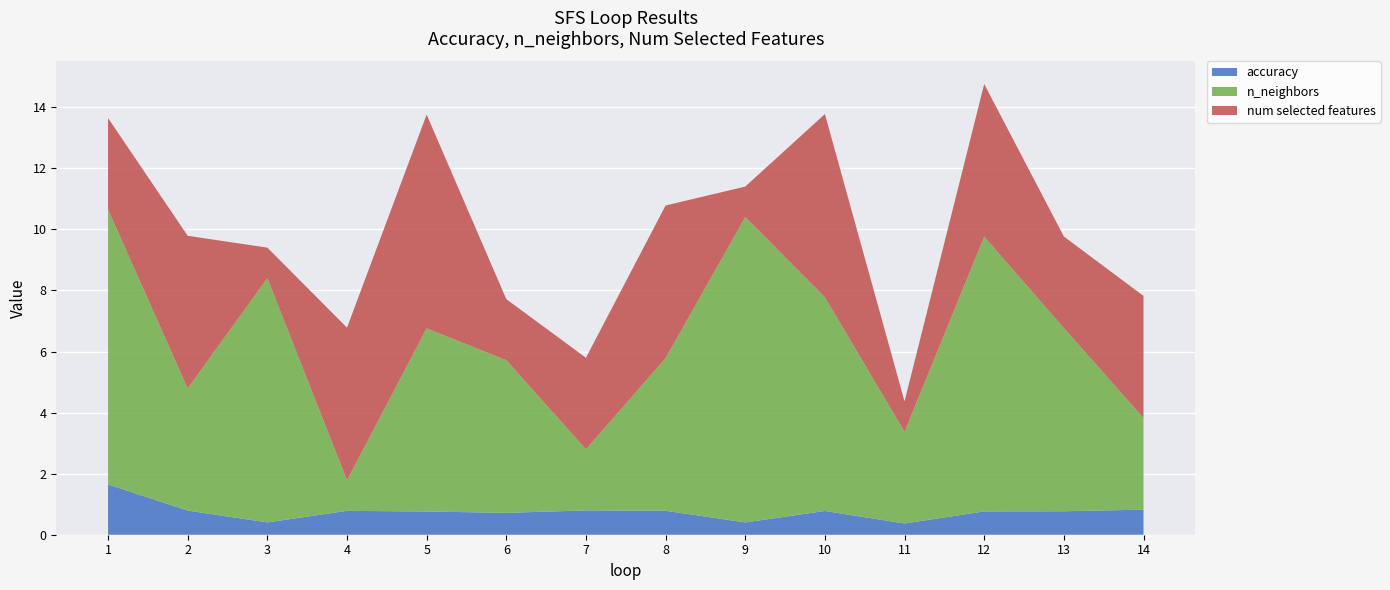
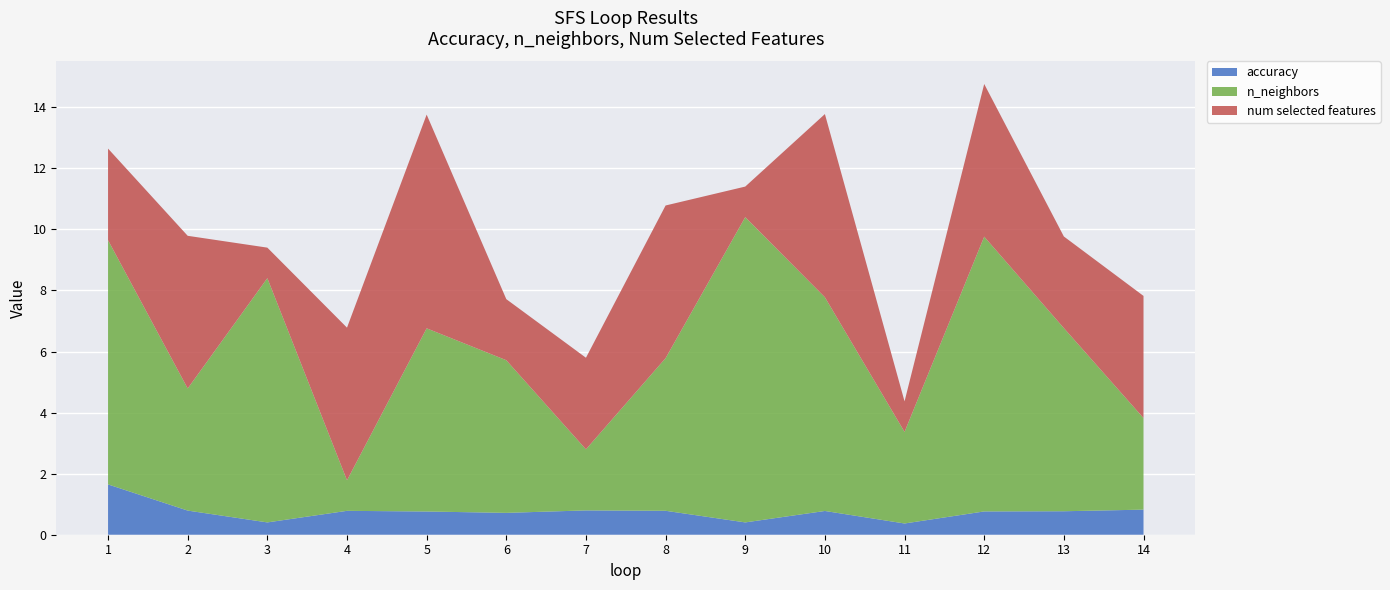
  {
    "accuracy": {
      "1": 1.6,
      "2": 0.8,
      "3": 0.4,
      "4": 0.8,
      "5": 0.8,
      "6": 0.7,
      "7": 0.8,
      "8": 0.8,
      "9": 0.4,
      "10": 0.8,
      "11": 0.4,
      "12": 0.8,
      "13": 0.8,
      "14": 0.8
    },
    "n_neighbors": {
-     "1": 9,
+     "1": 8,
      "2": 4,
      "3": 8,
      "4": 1,
      "5": 6,
      "6": 5,
      "7": 2,
      "8": 5,
      "9": 10,
      "10": 7,
      "11": 3,
      "12": 9,
      "13": 6,
      "14": 3
    },
    "num selected features": {
      "1": 3,
      "2": 5,
      "3": 1,
      "4": 5,
      "5": 7,
      "6": 2,
      "7": 3,
      "8": 5,
      "9": 1,
      "10": 6,
      "11": 1,
      "12": 5,
      "13": 3,
      "14": 4
    }
  }
